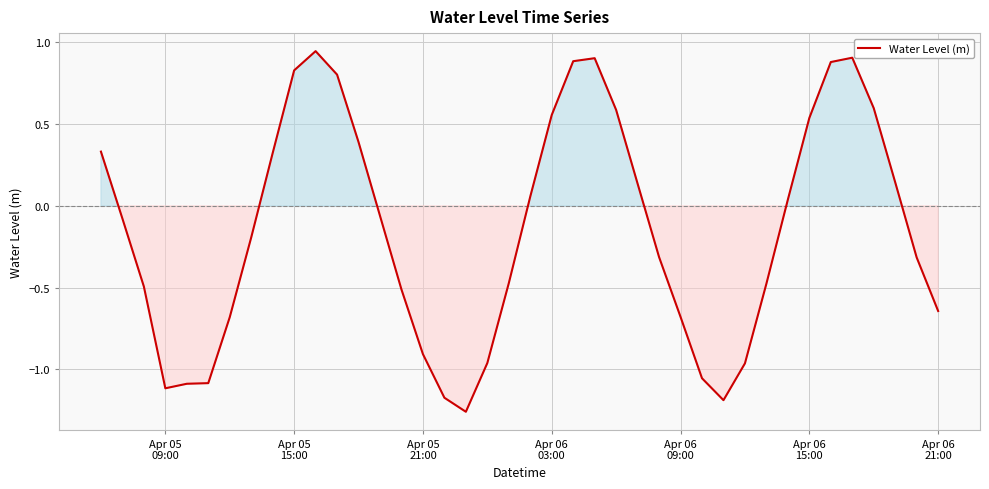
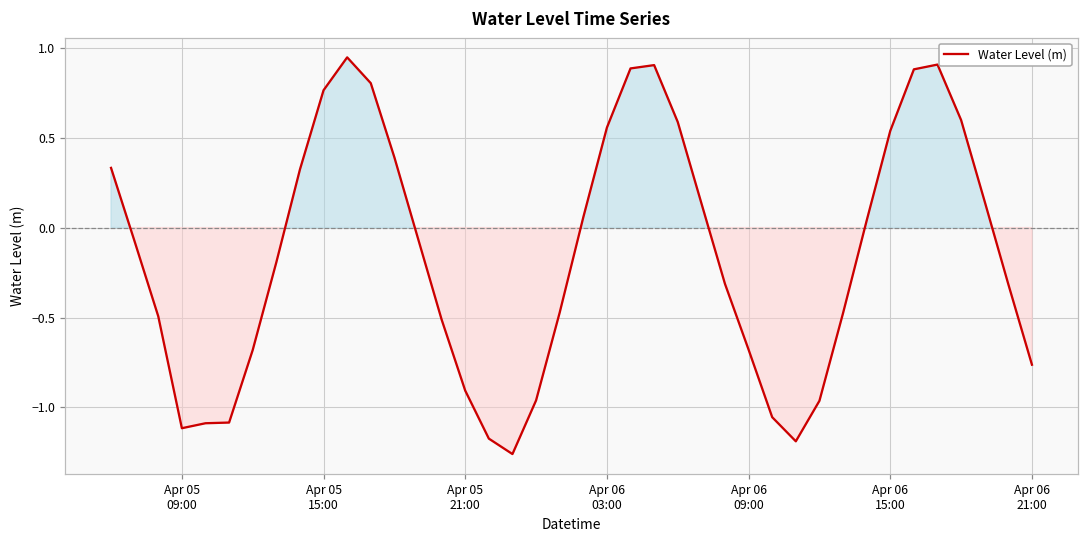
  {
    "Apr 05 09:00": -1.12,
-   "Apr 05 15:00": 0.83,
+   "Apr 05 15:00": 0.76,
    "Apr 05 21:00": -0.91,
    "Apr 06 03:00": 0.56,
    "Apr 06 09:00": -0.68,
    "Apr 06 15:00": 0.54,
-   "Apr 06 21:00": -0.64
+   "Apr 06 21:00": -0.76
  }
